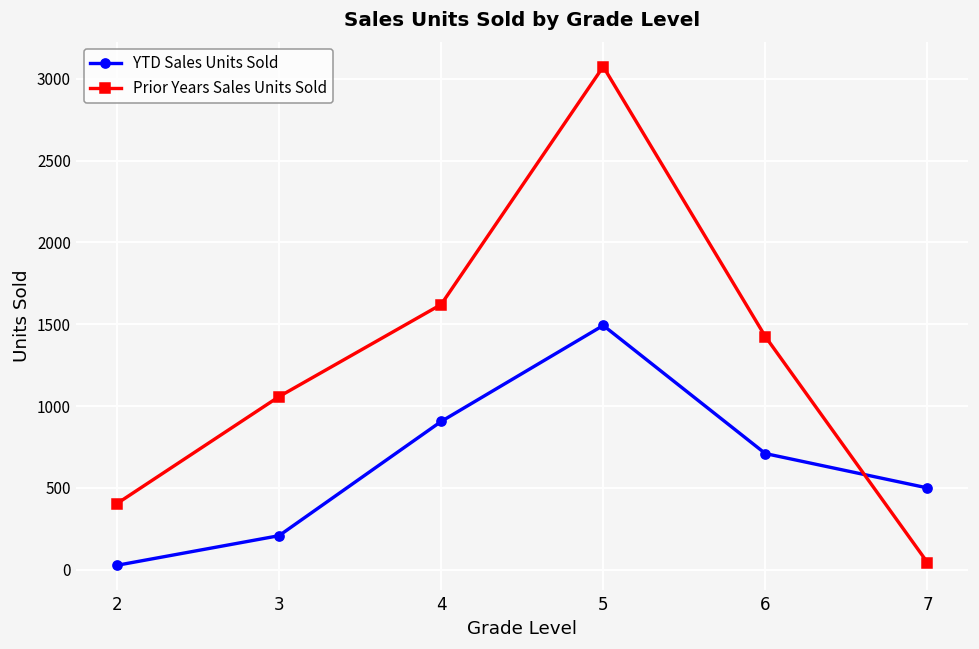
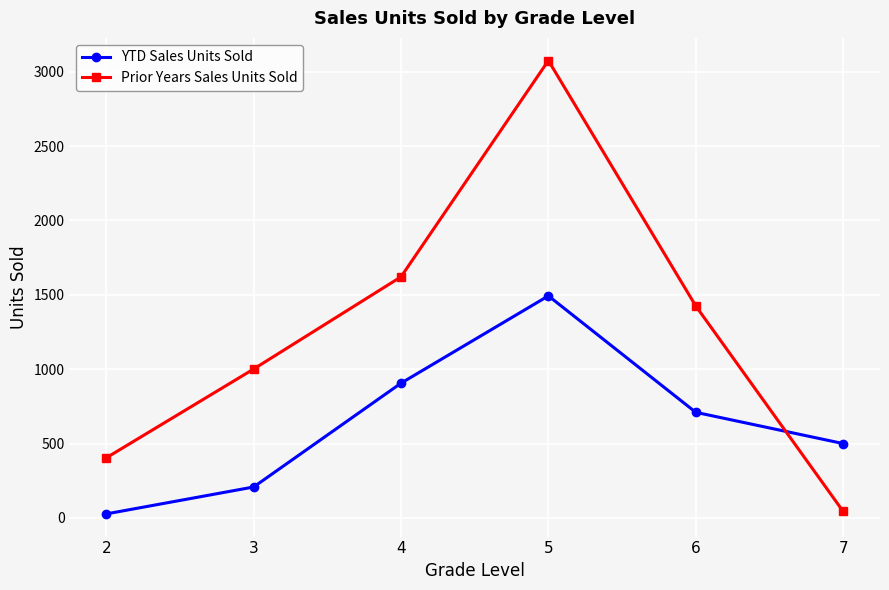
  {
    "YTD Sales Units Sold": {
      "2": 30,
      "3": 210,
      "4": 910,
      "5": 1490,
      "6": 710,
      "7": 500
    },
    "Prior Years Sales Units Sold": {
      "2": 400,
-     "3": 1060,
+     "3": 1000,
      "4": 1620,
      "5": 3080,
      "6": 1430,
      "7": 40
    }
  }
